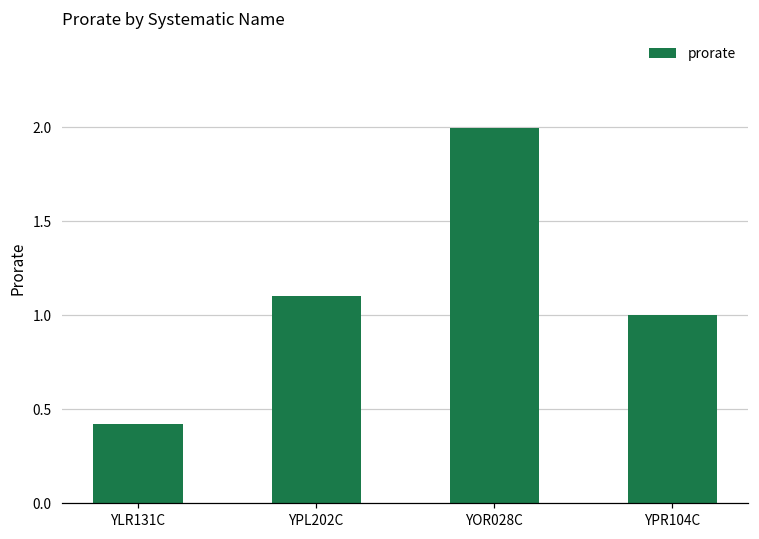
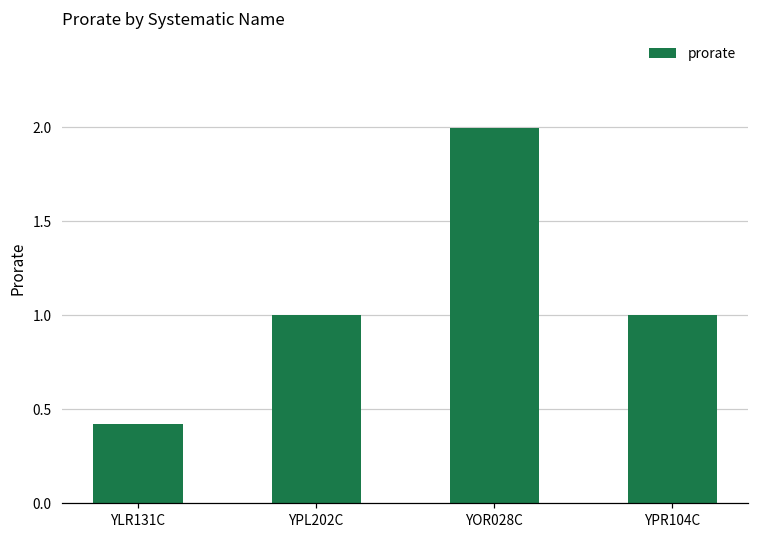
  {
    "YLR131C": 0.42,
-   "YPL202C": 1.10,
+   "YPL202C": 1.00,
    "YOR028C": 2.00,
    "YPR104C": 1.00
  }
